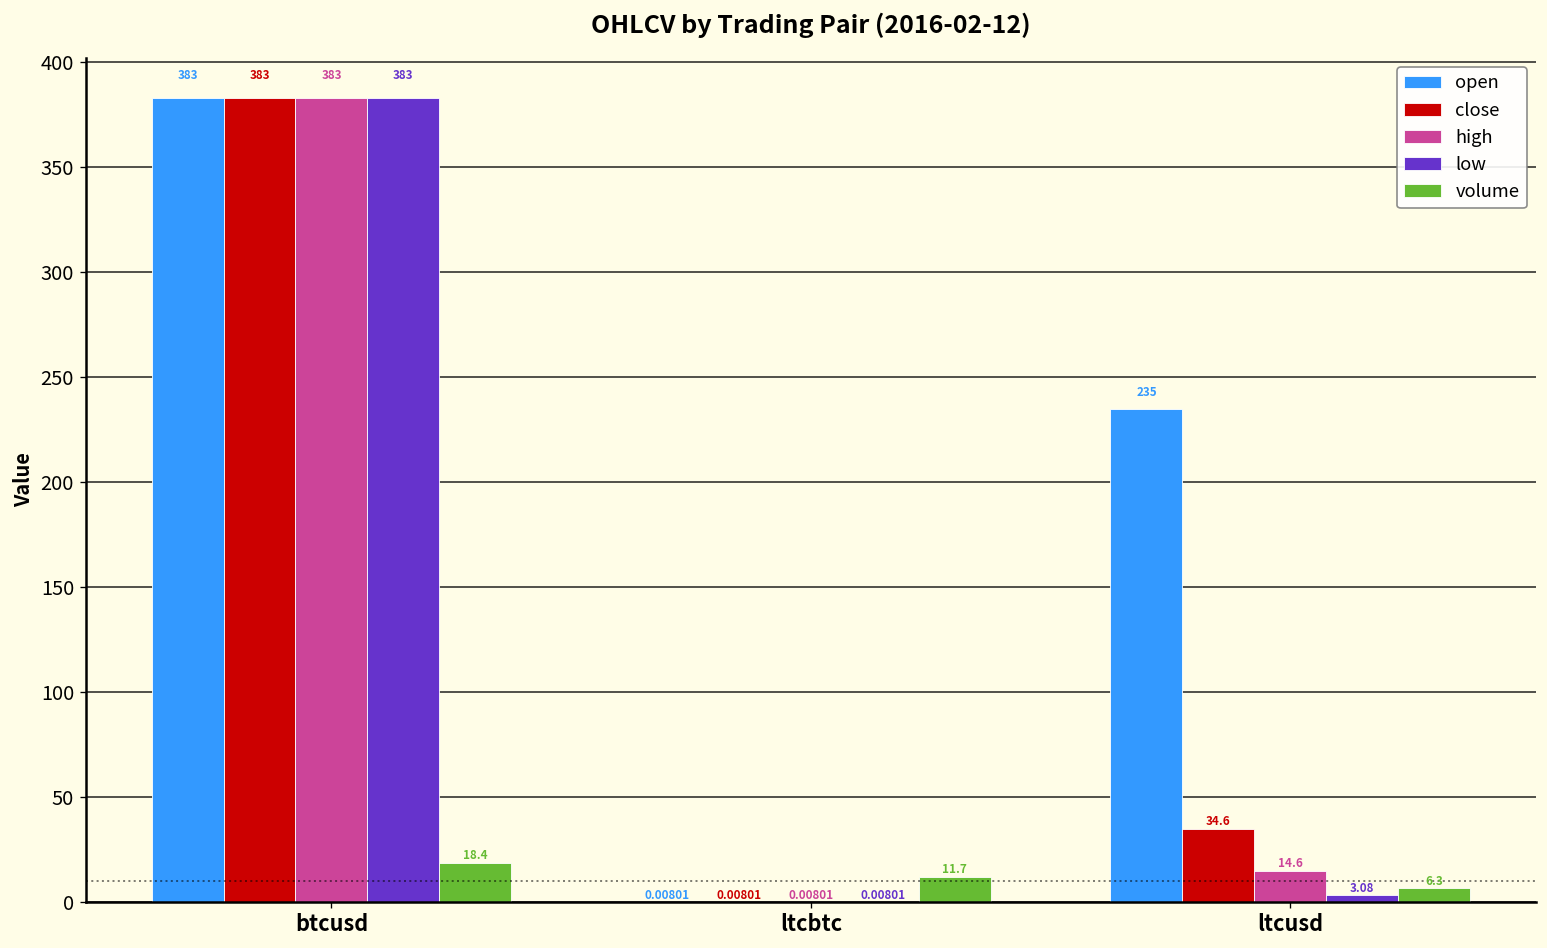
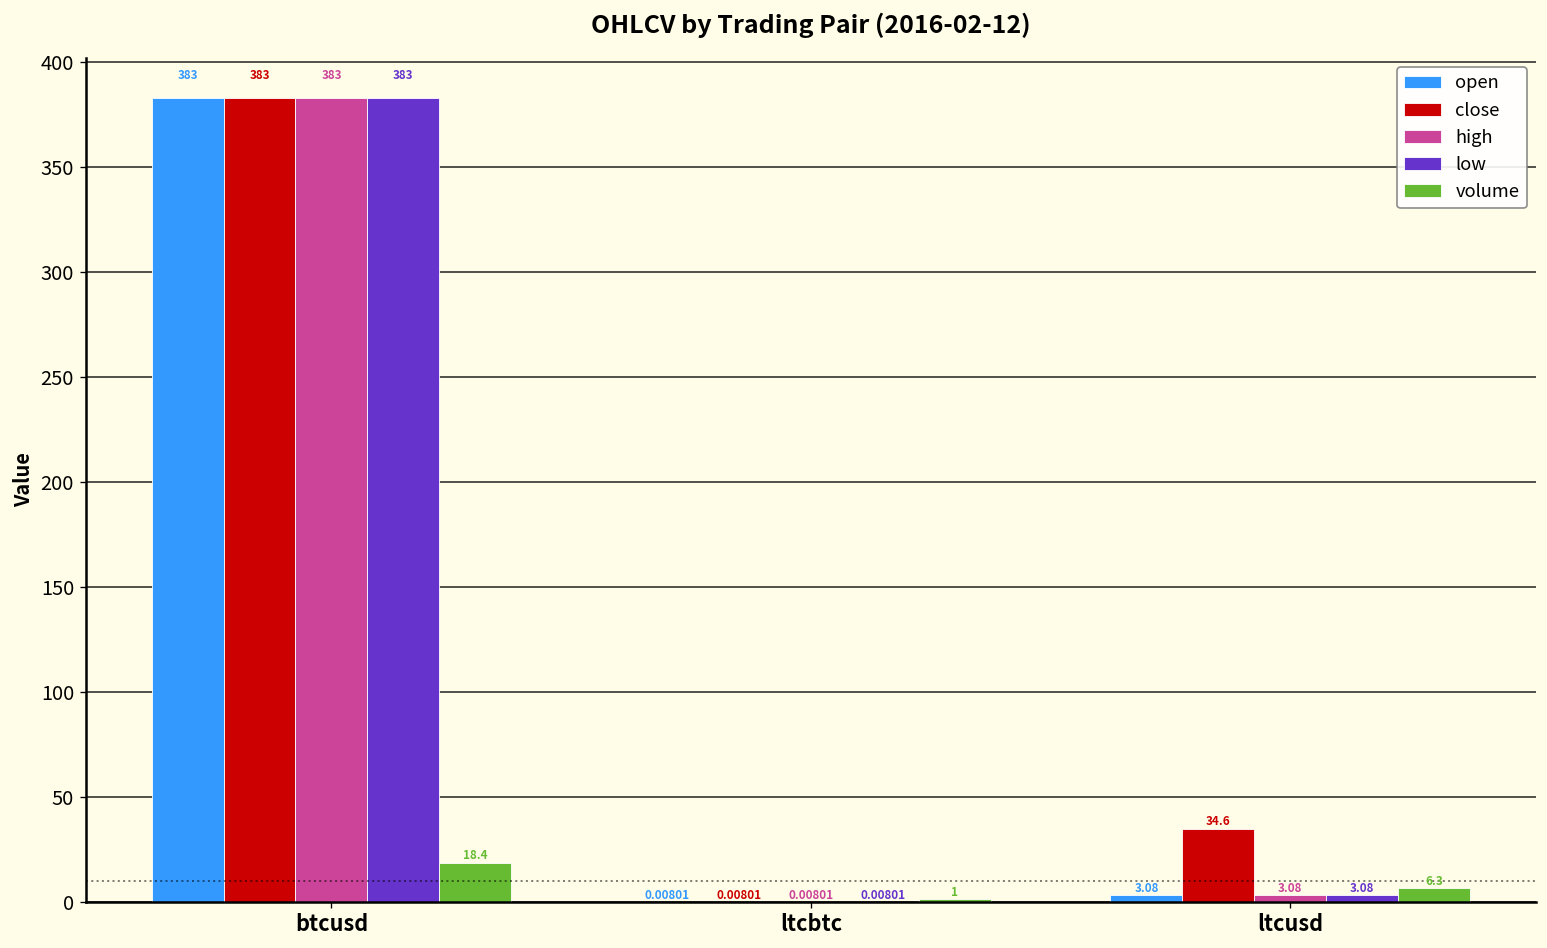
  {
    "open": {
      "btcusd": 383,
      "ltcbtc": 0.00801,
-     "ltcusd": 235
+     "ltcusd": 3.08
    },
    "close": {
      "btcusd": 383,
      "ltcbtc": 0.00801,
      "ltcusd": 34.6
    },
    "high": {
      "btcusd": 383,
      "ltcbtc": 0.00801,
-     "ltcusd": 14.6
+     "ltcusd": 3.08
    },
    "low": {
      "btcusd": 383,
      "ltcbtc": 0.00801,
      "ltcusd": 3.08
    },
    "volume": {
      "btcusd": 18.4,
-     "ltcbtc": 11.7,
+     "ltcbtc": 1,
      "ltcusd": 6.3
    }
  }
